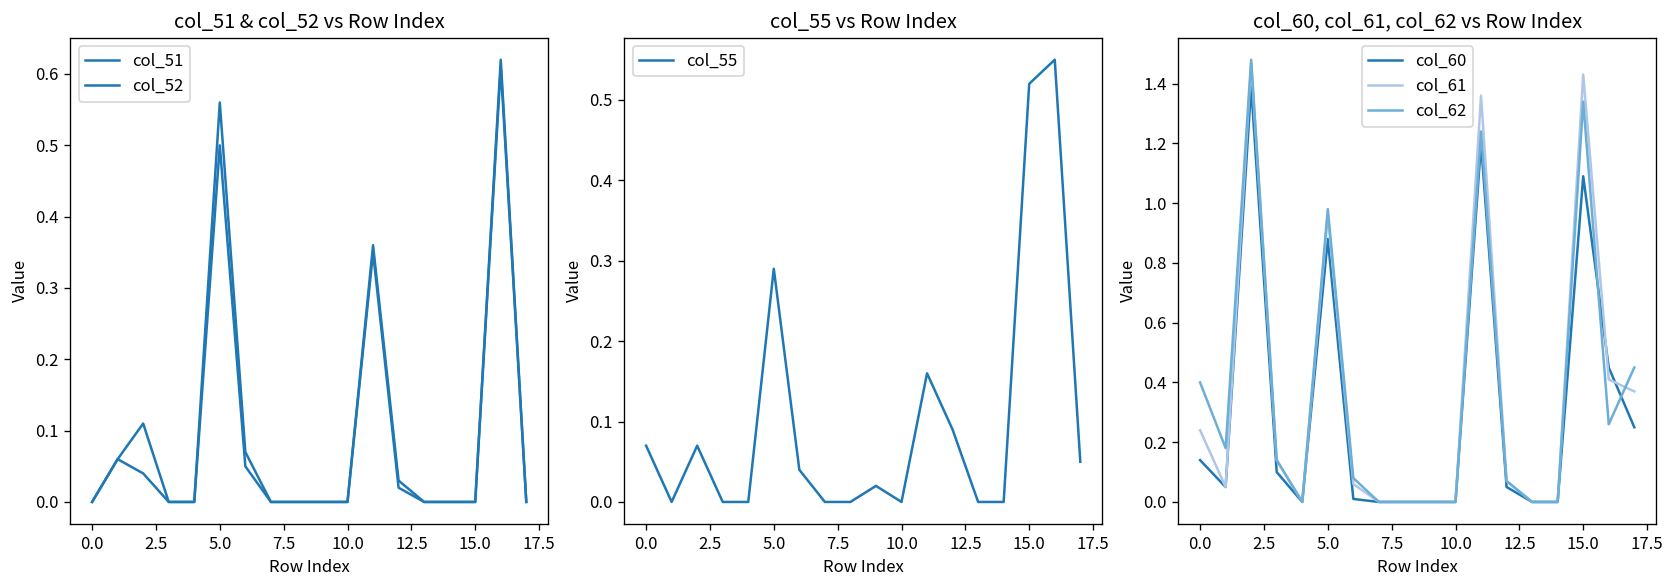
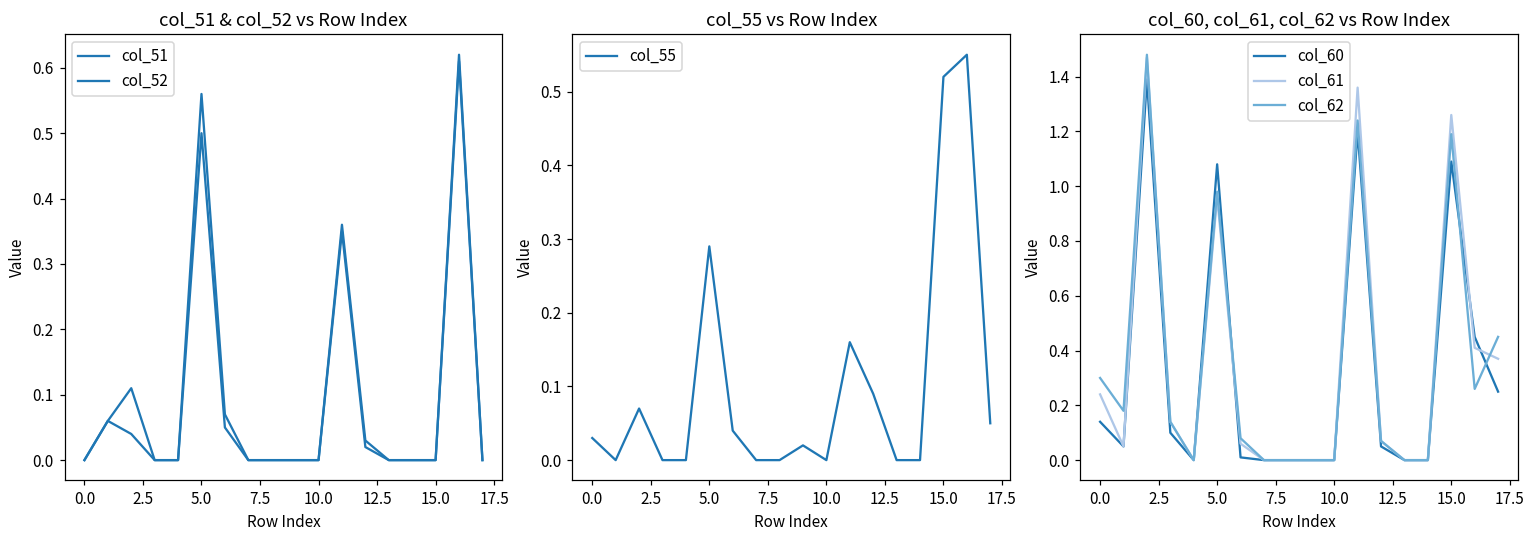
  {
    "col_55 vs Row Index": {
-     "0.0": 0.07,
+     "0.0": 0.03,
      "5.0": 0.29,
      "10.0": 0.00,
      "15.0": 0.52
    },
    "col_60, col_61, col_62 vs Row Index": {
      "col_60": {
        "0.0": 0.14,
-       "5.0": 0.88,
+       "5.0": 1.08,
        "15.0": 1.09
      },
      "col_61": {
        "0.0": 0.24,
        "5.0": 0.96,
-       "15.0": 1.43
+       "15.0": 1.26
      },
      "col_62": {
-       "0.0": 0.4,
+       "0.0": 0.3,
        "5.0": 0.98,
-       "15.0": 1.34
+       "15.0": 1.19
      }
    }
  }
